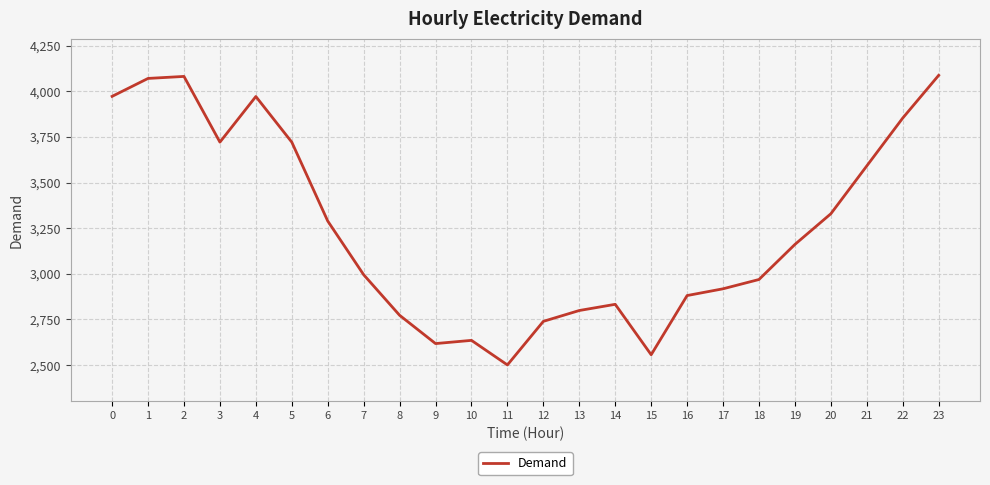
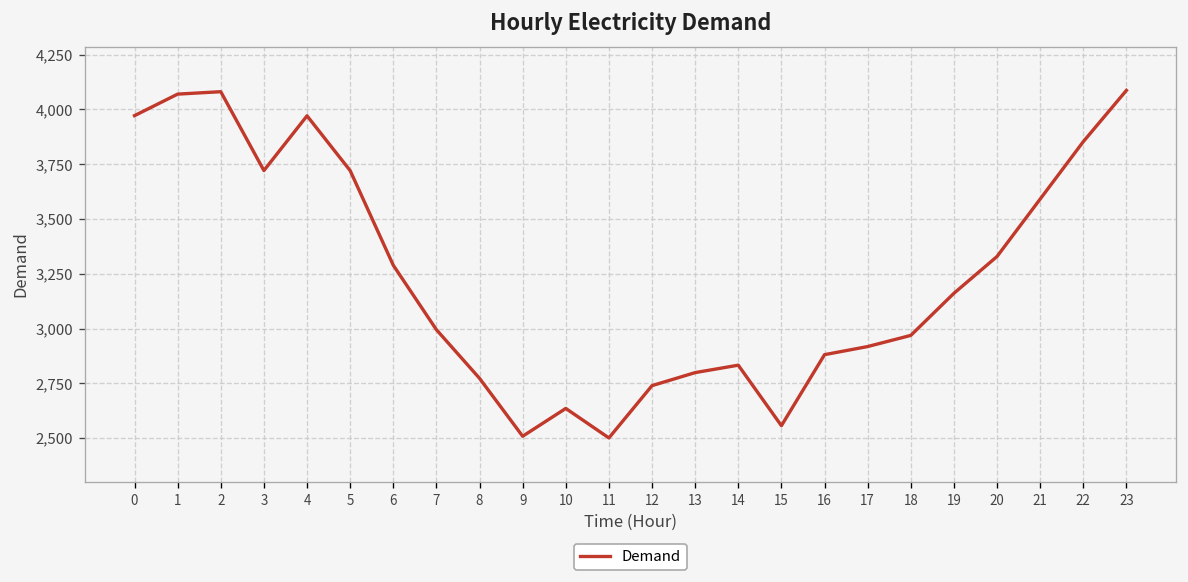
  {
    "0": "3,970",
    "1": "4,070",
    "2": "4,080",
    "3": "3,720",
    "4": "3,970",
    "5": "3,720",
    "6": "3,290",
    "7": "3,000",
    "8": "2,770",
-   "9": "2,620",
+   "9": "2,510",
    "10": "2,640",
    "11": "2,500",
    "12": "2,740",
    "13": "2,800",
    "14": "2,830",
    "15": "2,560",
    "16": "2,880",
    "17": "2,920",
    "18": "2,970",
    "19": "3,160",
    "20": "3,330",
    "21": "3,590",
    "22": "3,850",
    "23": "4,090"
  }
